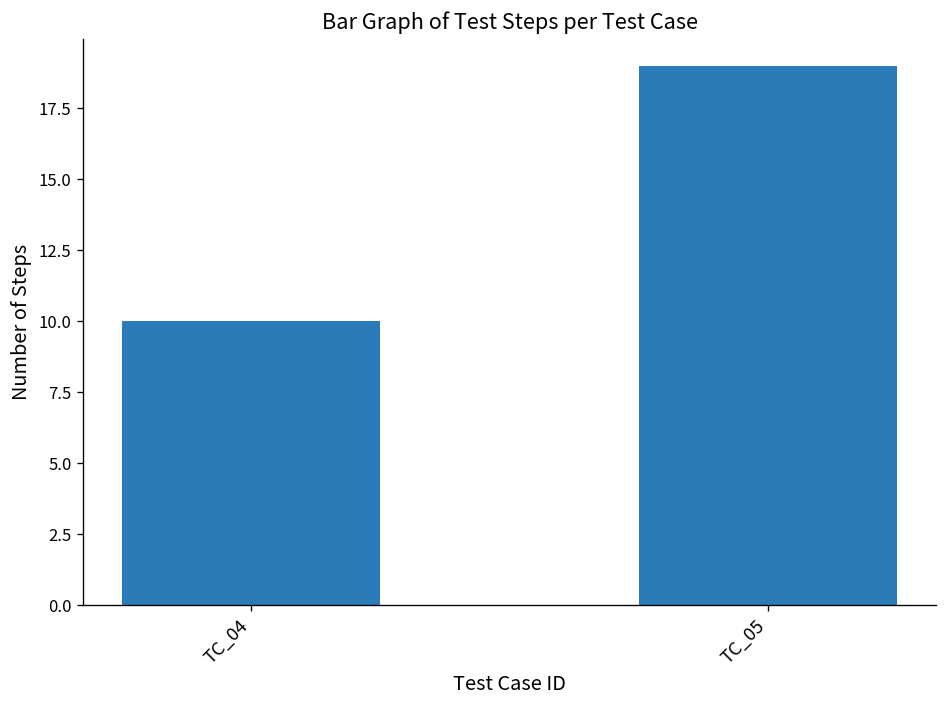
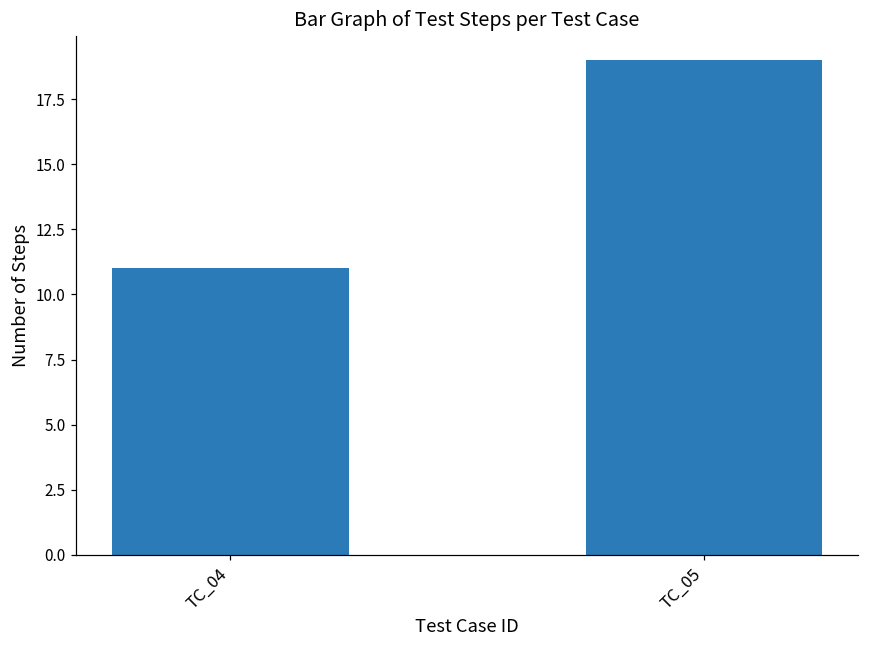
  {
-   "TC_04": 10,
+   "TC_04": 11,
    "TC_05": 19
  }
